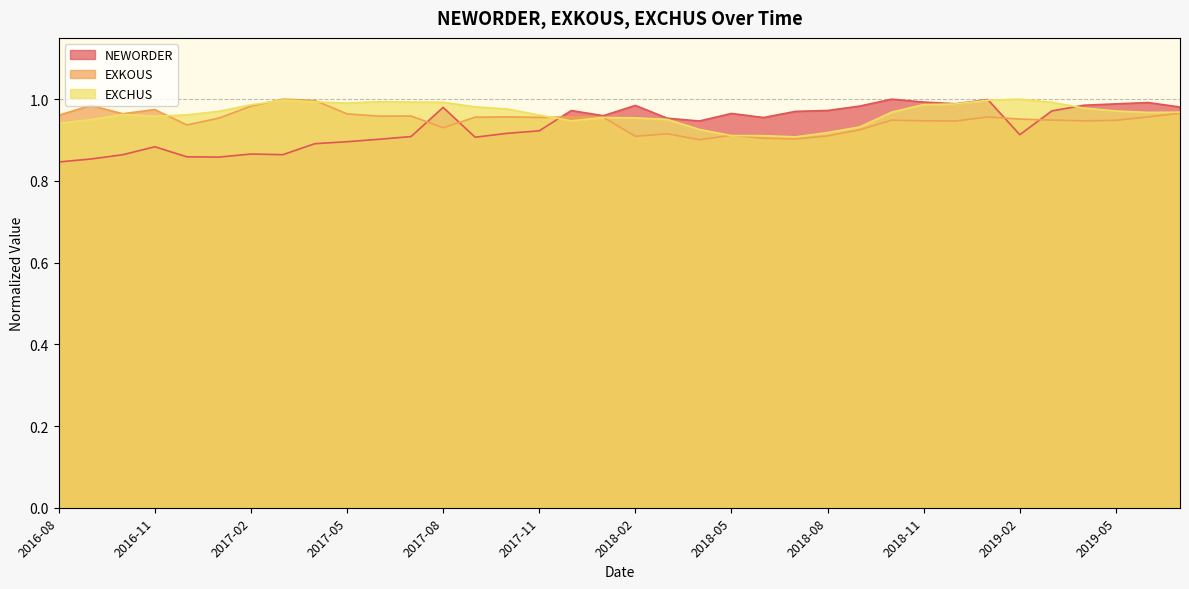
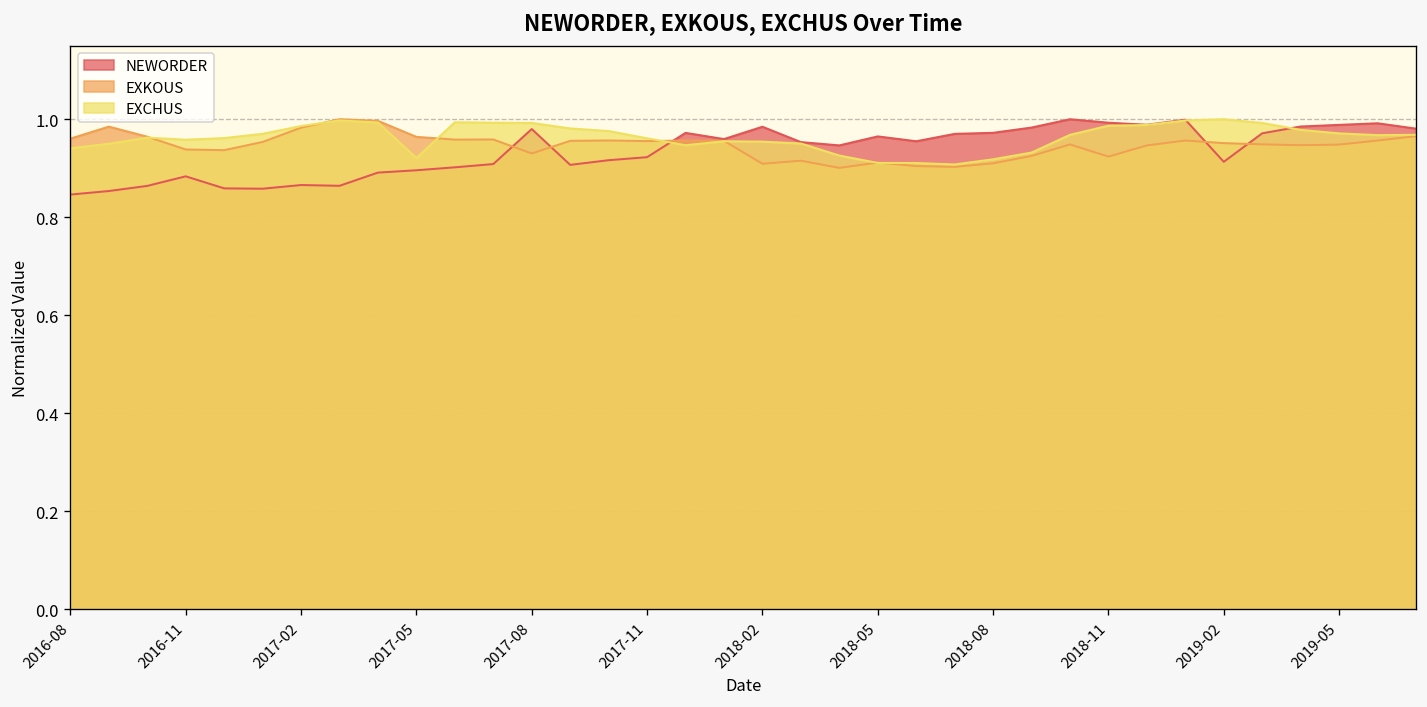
  {
    "NEWORDER": {
      "2016-08": 0.85,
      "2016-11": 0.88,
      "2017-02": 0.87,
      "2017-05": 0.90,
      "2017-08": 0.98,
      "2017-11": 0.92,
      "2018-02": 0.98,
      "2018-05": 0.96,
      "2018-08": 0.97,
      "2019-02": 0.91,
      "2019-05": 0.99
    },
    "EXKOUS": {
      "2016-08": 0.96,
-     "2016-11": 0.97,
+     "2016-11": 0.94,
      "2017-05": 0.96,
      "2017-08": 0.93,
      "2018-02": 0.91,
      "2018-08": 0.91,
-     "2018-11": 0.95,
+     "2018-11": 0.92,
      "2019-02": 0.95,
      "2019-05": 0.95
    },
    "EXCHUS": {
      "2016-08": 0.94,
      "2016-11": 0.96,
-     "2017-05": 0.99,
+     "2017-05": 0.92,
      "2017-08": 0.99,
      "2018-02": 0.95,
      "2018-08": 0.92,
      "2019-02": 1.00,
      "2019-05": 0.97
    }
  }
